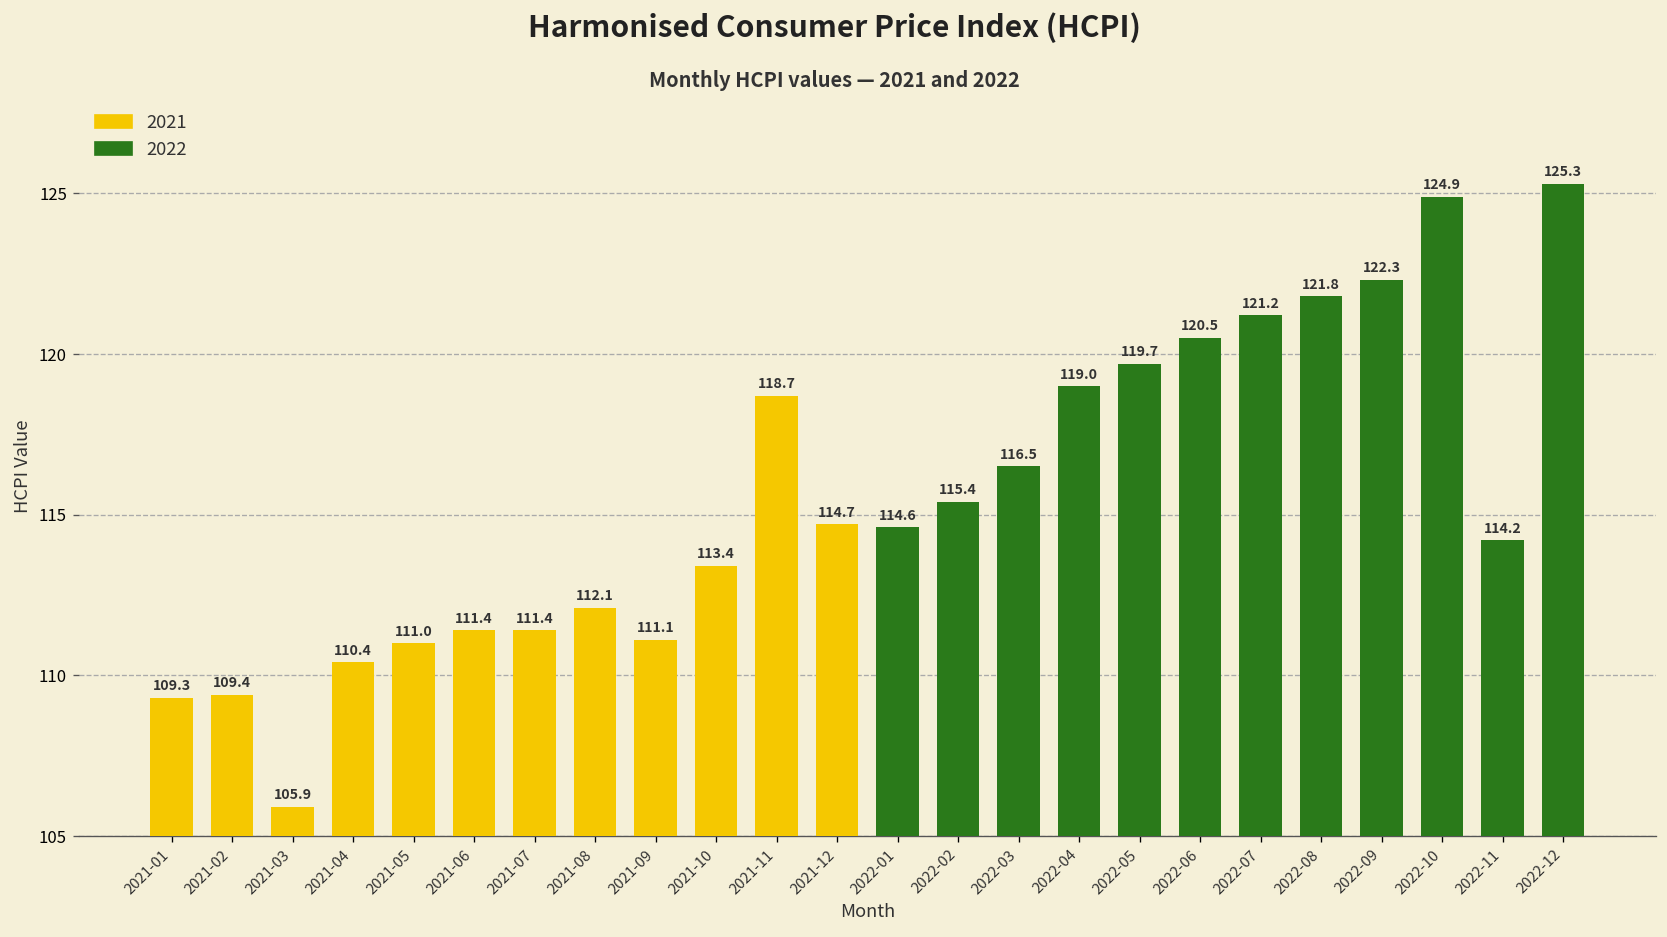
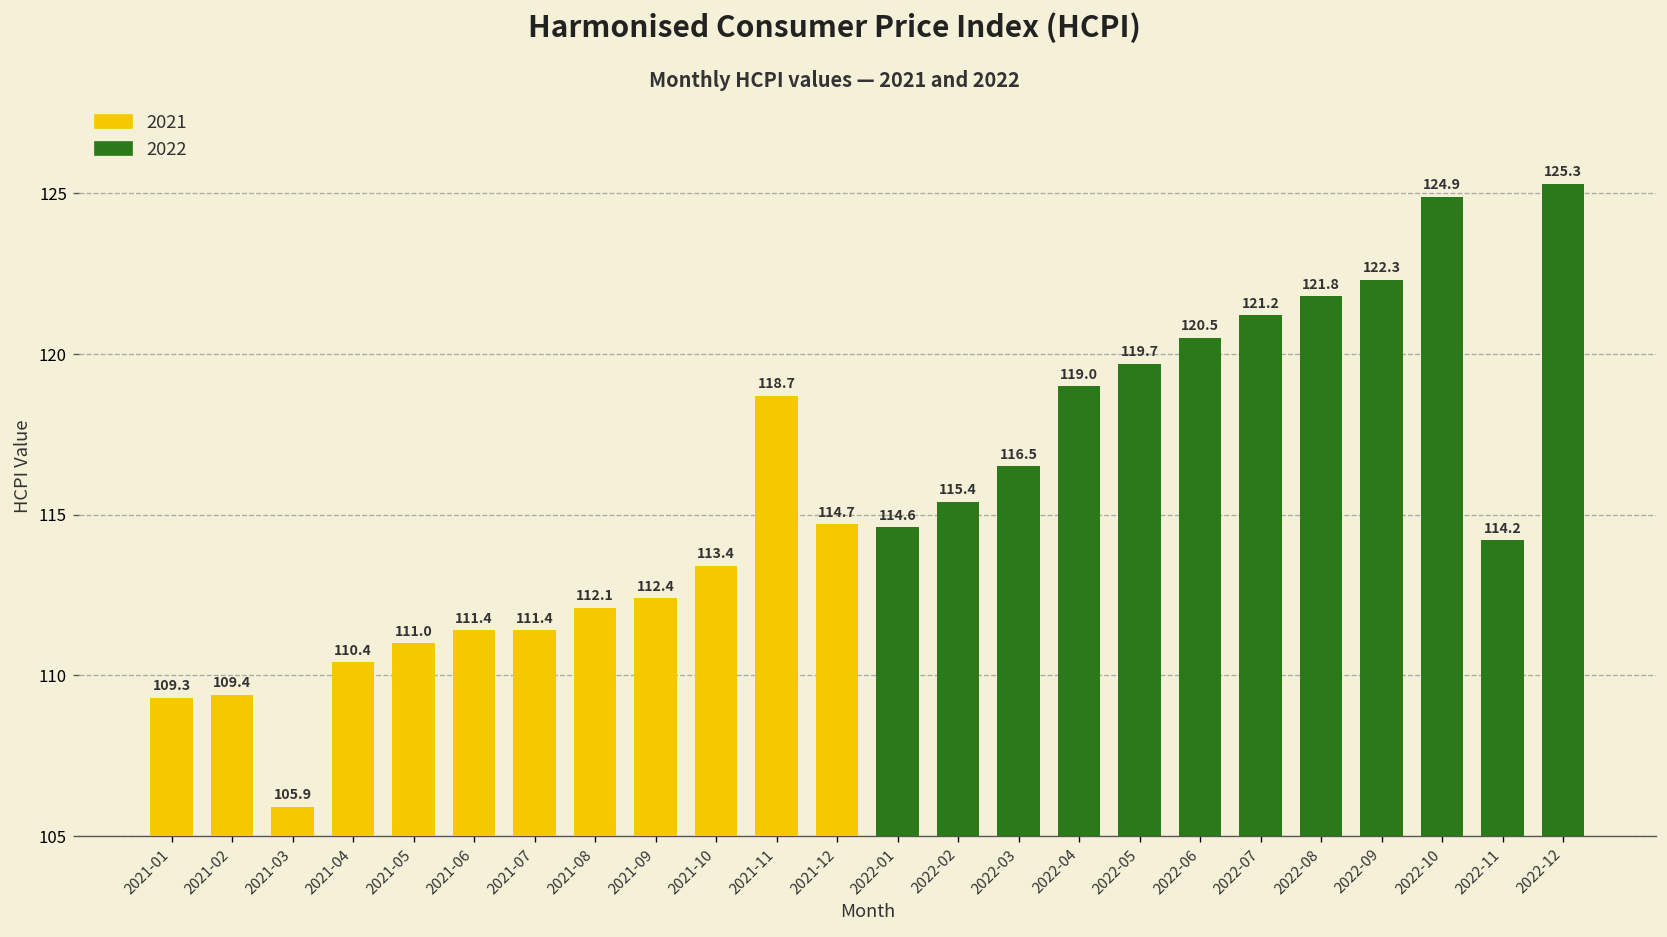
  {
    "2021-01": 109.3,
    "2021-02": 109.4,
    "2021-03": 105.9,
    "2021-04": 110.4,
    "2021-05": 111.0,
    "2021-06": 111.4,
    "2021-07": 111.4,
    "2021-08": 112.1,
-   "2021-09": 111.1,
+   "2021-09": 112.4,
    "2021-10": 113.4,
    "2021-11": 118.7,
    "2021-12": 114.7,
    "2022-01": 114.6,
    "2022-02": 115.4,
    "2022-03": 116.5,
    "2022-04": 119.0,
    "2022-05": 119.7,
    "2022-06": 120.5,
    "2022-07": 121.2,
    "2022-08": 121.8,
    "2022-09": 122.3,
    "2022-10": 124.9,
    "2022-11": 114.2,
    "2022-12": 125.3
  }
